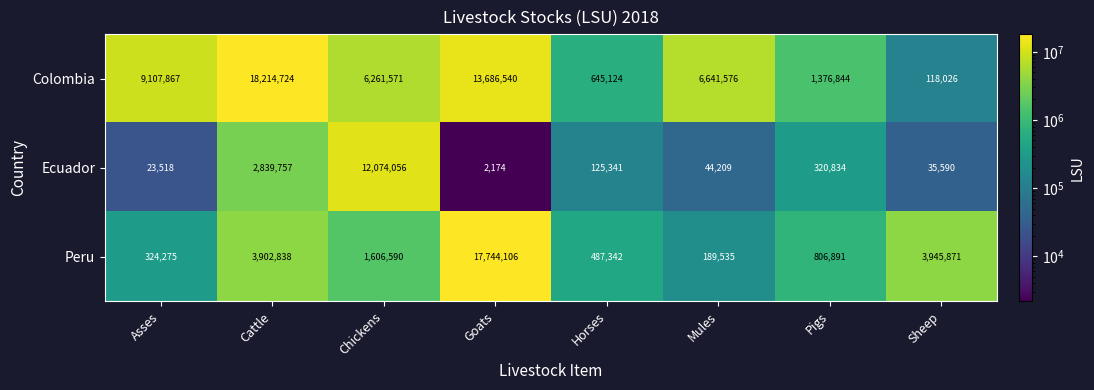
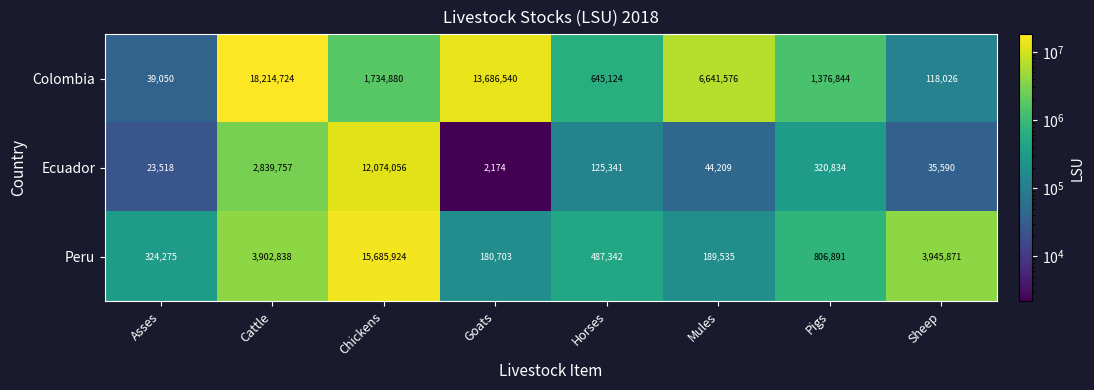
  {
    "Colombia": {
-     "Asses": "9,107,867",
+     "Asses": "39,050",
      "Cattle": "18,214,724",
-     "Chickens": "6,261,571",
+     "Chickens": "1,734,880",
      "Goats": "13,686,540",
      "Horses": "645,124",
      "Mules": "6,641,576",
      "Pigs": "1,376,844",
      "Sheep": "118,026"
    },
    "Ecuador": {
      "Asses": "23,518",
      "Cattle": "2,839,757",
      "Chickens": "12,074,056",
      "Goats": "2,174",
      "Horses": "125,341",
      "Mules": "44,209",
      "Pigs": "320,834",
      "Sheep": "35,590"
    },
    "Peru": {
      "Asses": "324,275",
      "Cattle": "3,902,838",
-     "Chickens": "1,606,590",
-     "Goats": "17,744,106",
+     "Chickens": "15,685,924",
+     "Goats": "180,703",
      "Horses": "487,342",
      "Mules": "189,535",
      "Pigs": "806,891",
      "Sheep": "3,945,871"
    }
  }
